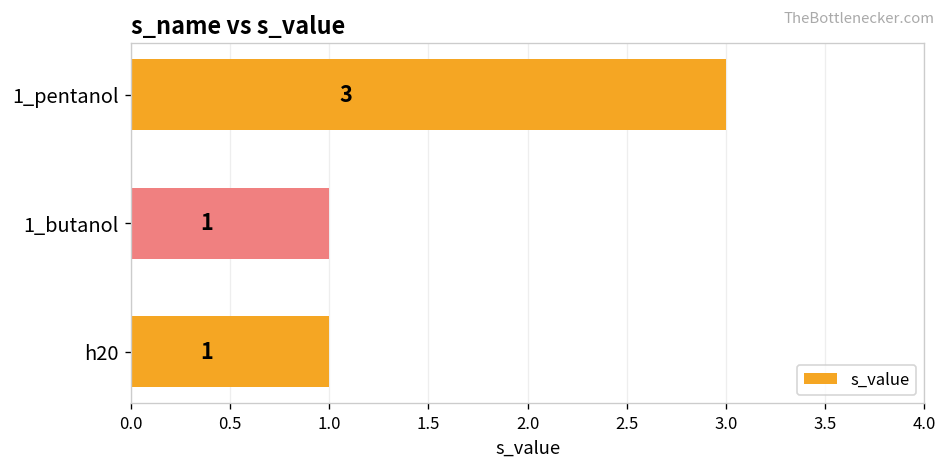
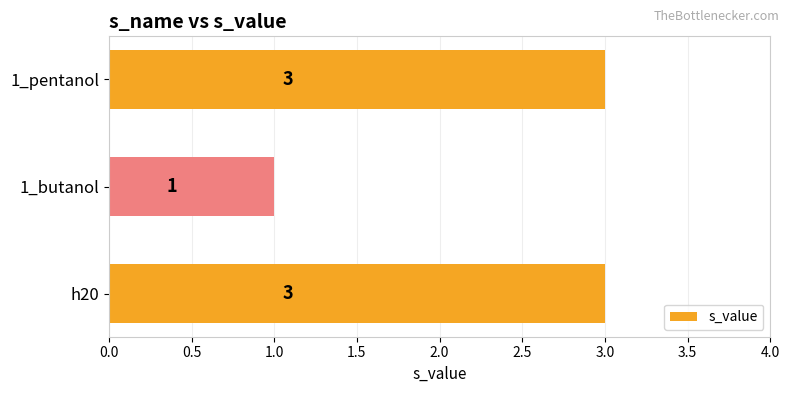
  {
    "1_pentanol": 3,
    "1_butanol": 1,
-   "h20": 1
+   "h20": 3
  }
